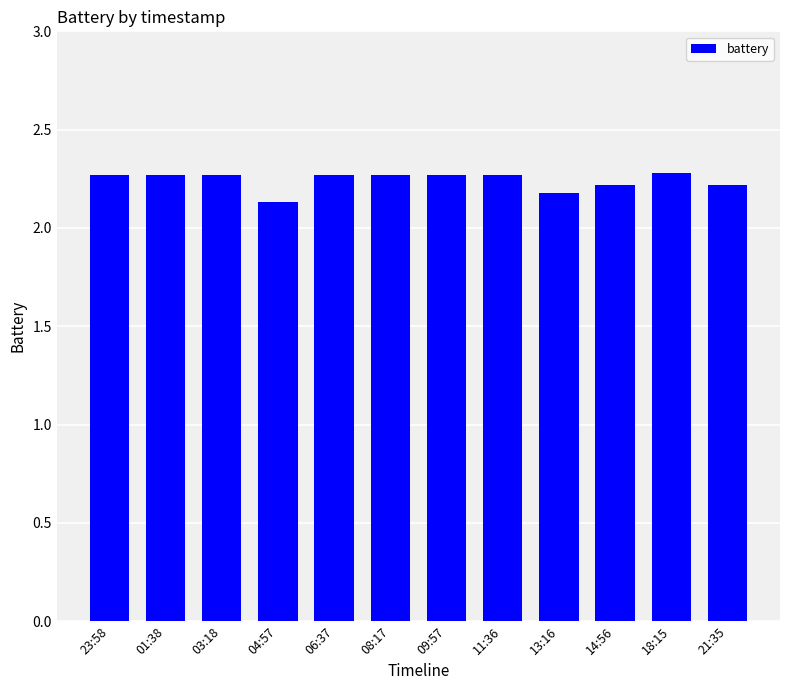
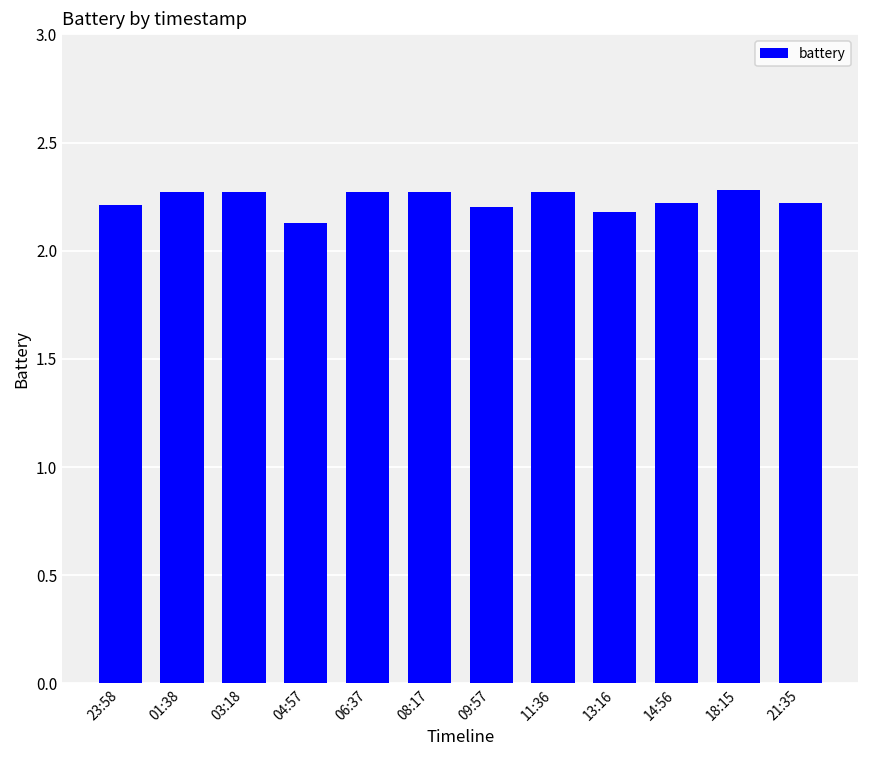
  {
-   "23:58": 2.27,
+   "23:58": 2.21,
    "01:38": 2.27,
    "03:18": 2.27,
    "04:57": 2.13,
    "06:37": 2.27,
    "08:17": 2.27,
-   "09:57": 2.27,
+   "09:57": 2.20,
    "11:36": 2.27,
    "13:16": 2.18,
    "14:56": 2.22,
    "18:15": 2.28,
    "21:35": 2.22
  }
